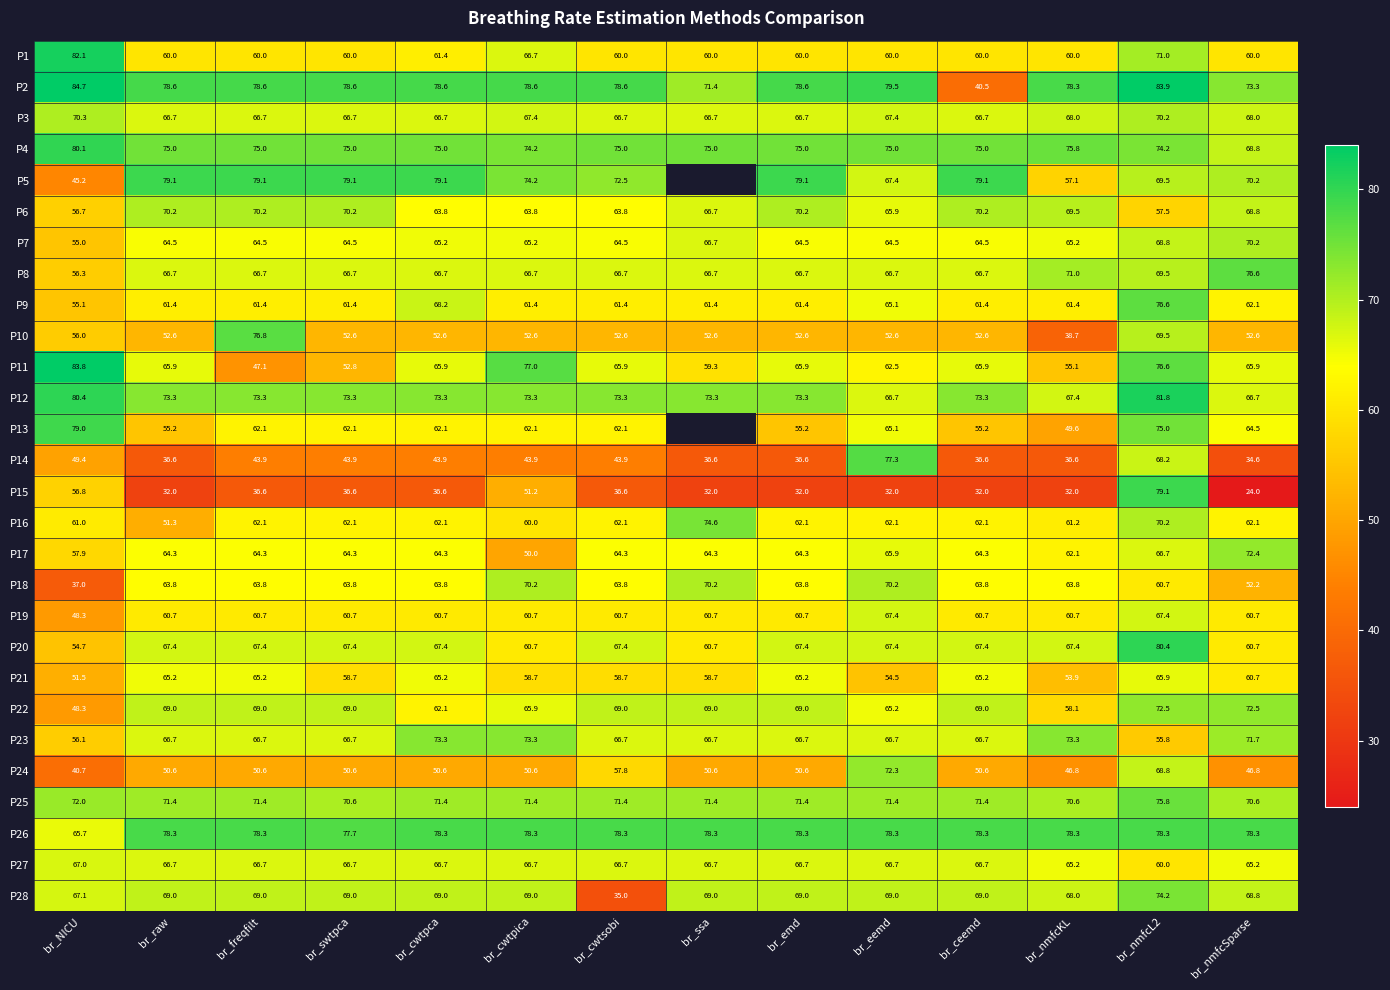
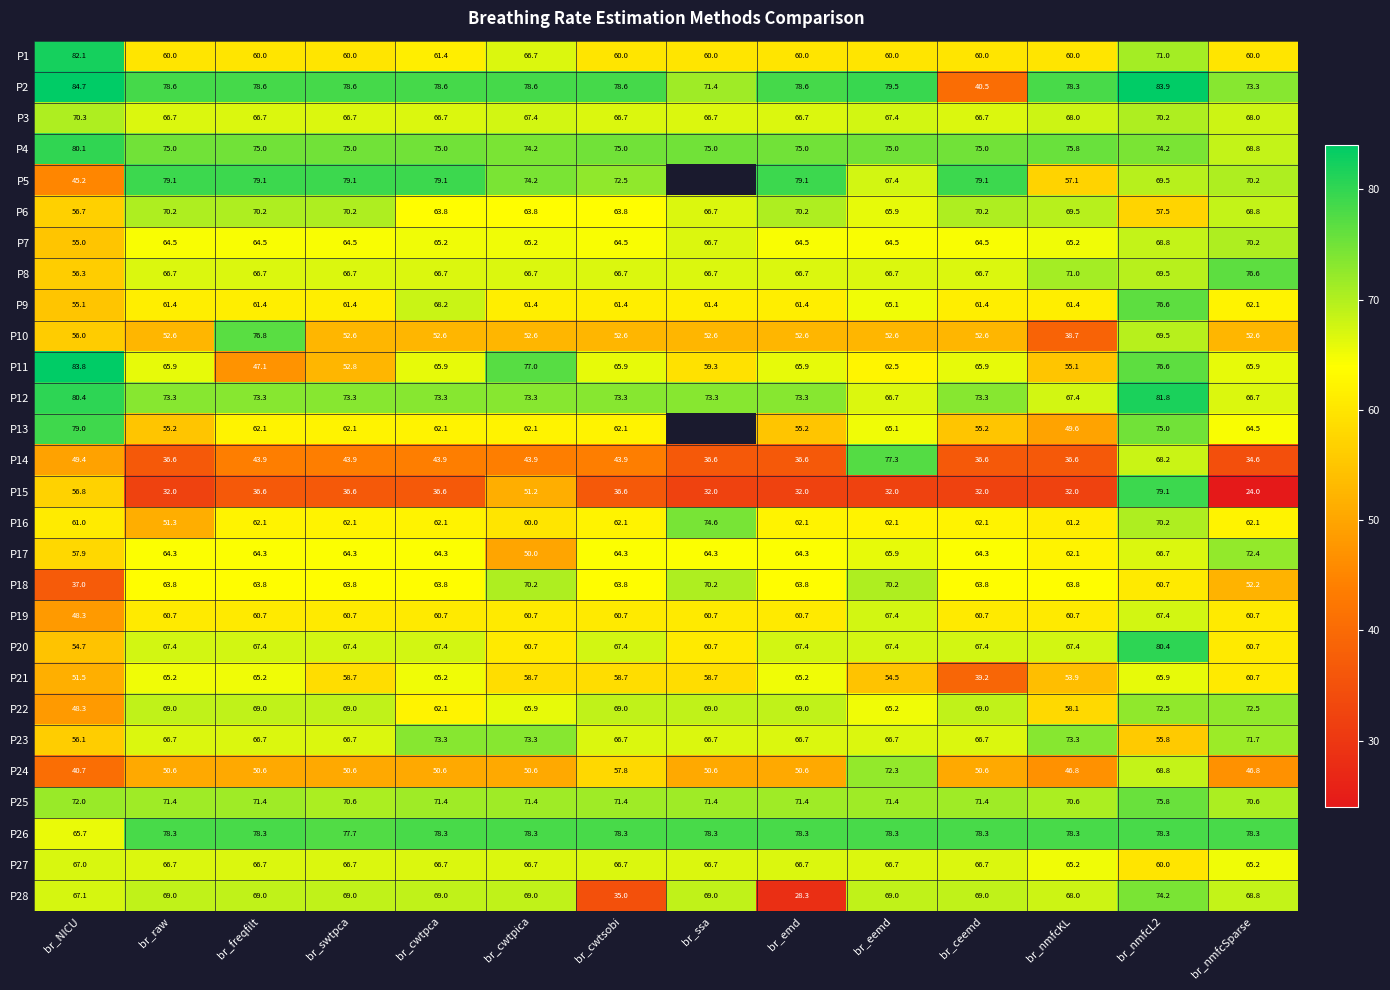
  {
    "P21": {
      "br_NICU": 51.5,
      "br_raw": 65.2,
      "br_freqfilt": 65.2,
      "br_swtpca": 58.7,
      "br_cwtpca": 65.2,
      "br_cwtpica": 58.7,
      "br_cwtsobi": 58.7,
      "br_ssa": 58.7,
      "br_emd": 65.2,
      "br_eemd": 54.5,
-     "br_ceemd": 65.2,
+     "br_ceemd": 39.2,
      "br_nmfcKL": 53.9,
      "br_nmfcL2": 65.9,
      "br_nmfcSparse": 60.7
    },
    "P28": {
      "br_NICU": 67.1,
      "br_raw": 69.0,
      "br_freqfilt": 69.0,
      "br_swtpca": 69.0,
      "br_cwtpca": 69.0,
      "br_cwtpica": 69.0,
      "br_cwtsobi": 35.0,
      "br_ssa": 69.0,
-     "br_emd": 69.0,
+     "br_emd": 28.3,
      "br_eemd": 69.0,
      "br_ceemd": 69.0,
      "br_nmfcKL": 68.0,
      "br_nmfcL2": 74.2,
      "br_nmfcSparse": 68.8
    }
  }
